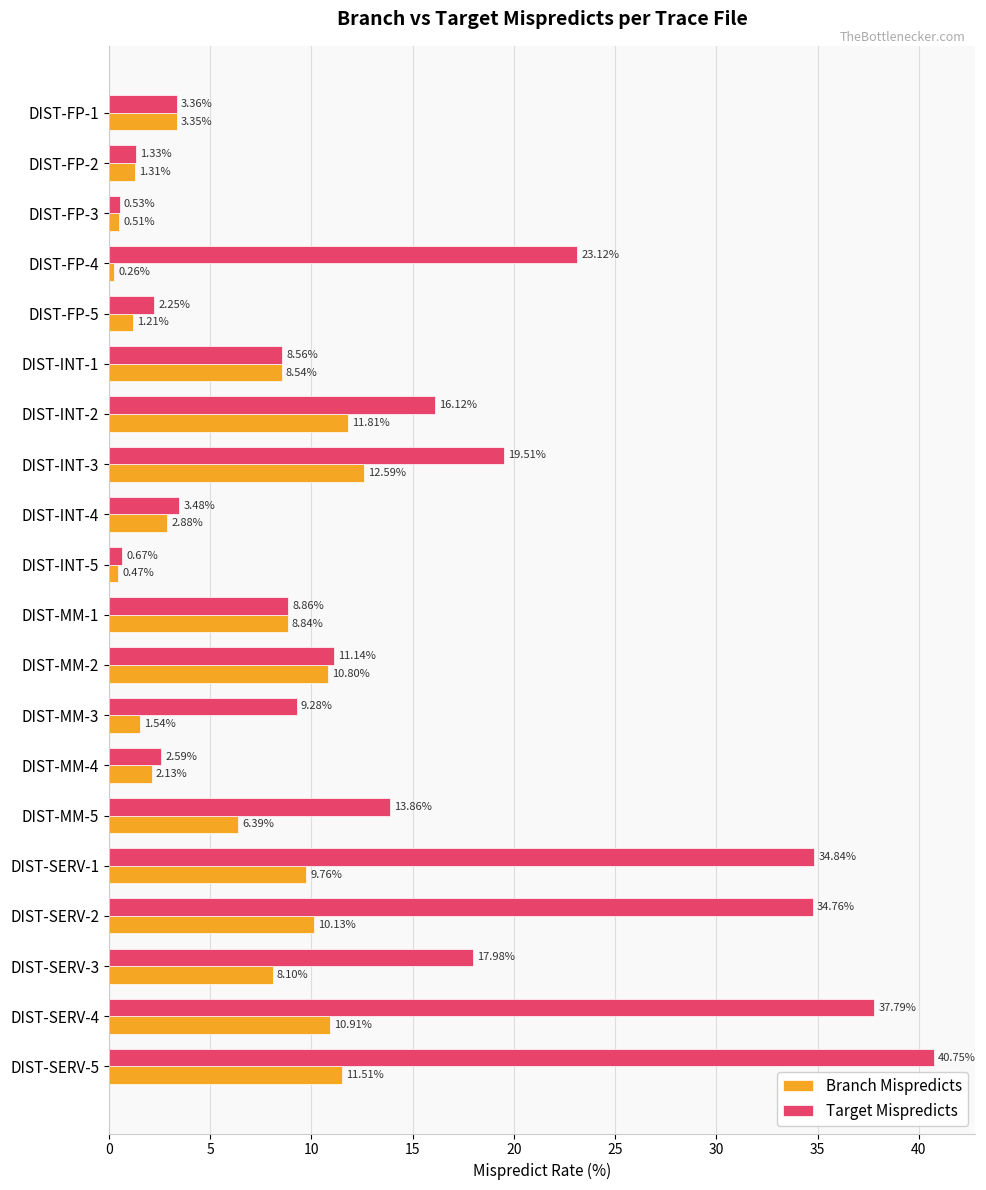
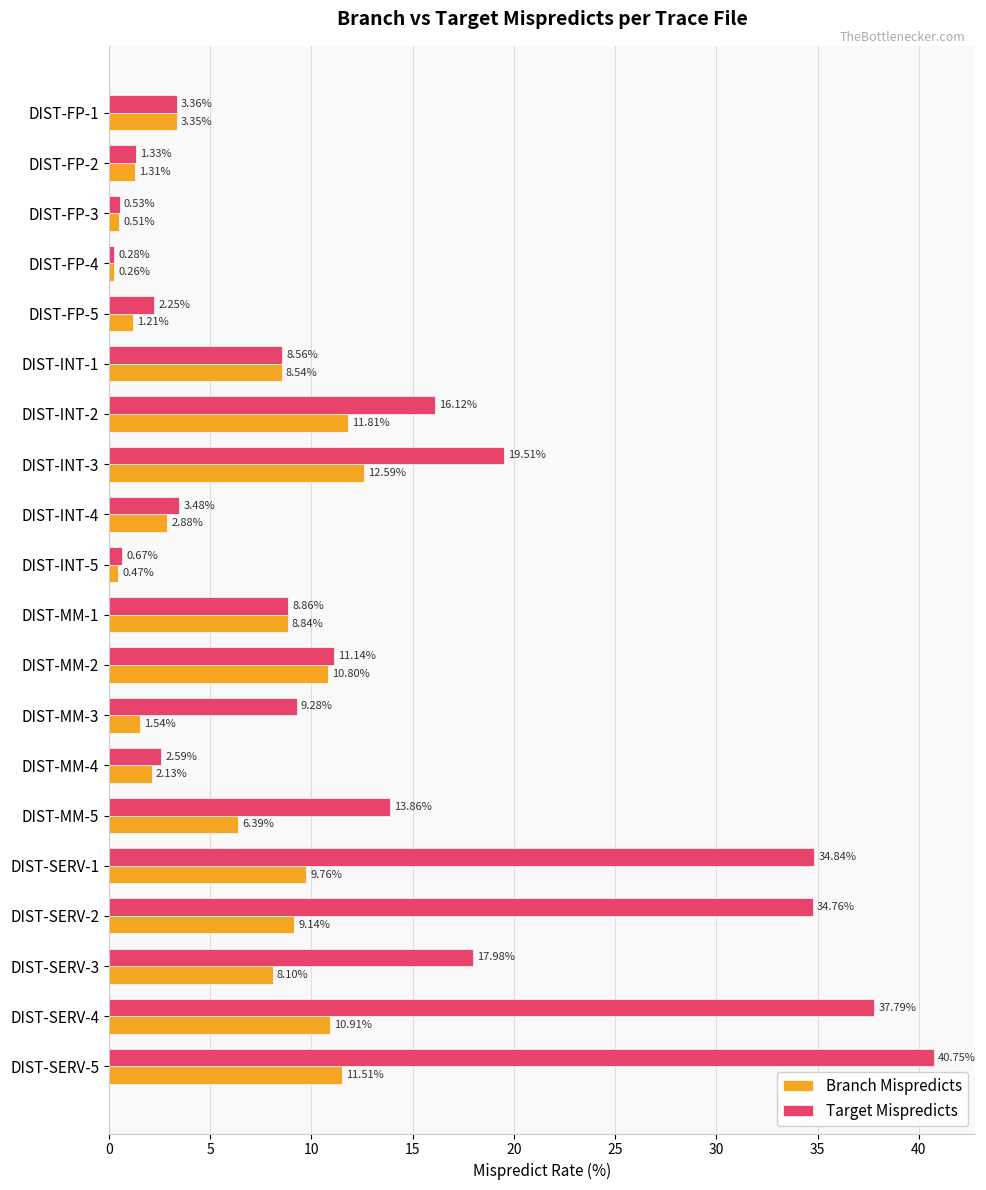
  {
    "Branch Mispredicts": {
      "DIST-FP-1": "3.35%",
      "DIST-FP-2": "1.31%",
      "DIST-FP-3": "0.51%",
      "DIST-FP-4": "0.26%",
      "DIST-FP-5": "1.21%",
      "DIST-INT-1": "8.54%",
      "DIST-INT-2": "11.81%",
      "DIST-INT-3": "12.59%",
      "DIST-INT-4": "2.88%",
      "DIST-INT-5": "0.47%",
      "DIST-MM-1": "8.84%",
      "DIST-MM-2": "10.80%",
      "DIST-MM-3": "1.54%",
      "DIST-MM-4": "2.13%",
      "DIST-MM-5": "6.39%",
      "DIST-SERV-1": "9.76%",
-     "DIST-SERV-2": "10.13%",
+     "DIST-SERV-2": "9.14%",
      "DIST-SERV-3": "8.10%",
      "DIST-SERV-4": "10.91%",
      "DIST-SERV-5": "11.51%"
    },
    "Target Mispredicts": {
      "DIST-FP-1": "3.36%",
      "DIST-FP-2": "1.33%",
      "DIST-FP-3": "0.53%",
-     "DIST-FP-4": "23.12%",
+     "DIST-FP-4": "0.28%",
      "DIST-FP-5": "2.25%",
      "DIST-INT-1": "8.56%",
      "DIST-INT-2": "16.12%",
      "DIST-INT-3": "19.51%",
      "DIST-INT-4": "3.48%",
      "DIST-INT-5": "0.67%",
      "DIST-MM-1": "8.86%",
      "DIST-MM-2": "11.14%",
      "DIST-MM-3": "9.28%",
      "DIST-MM-4": "2.59%",
      "DIST-MM-5": "13.86%",
      "DIST-SERV-1": "34.84%",
      "DIST-SERV-2": "34.76%",
      "DIST-SERV-3": "17.98%",
      "DIST-SERV-4": "37.79%",
      "DIST-SERV-5": "40.75%"
    }
  }
